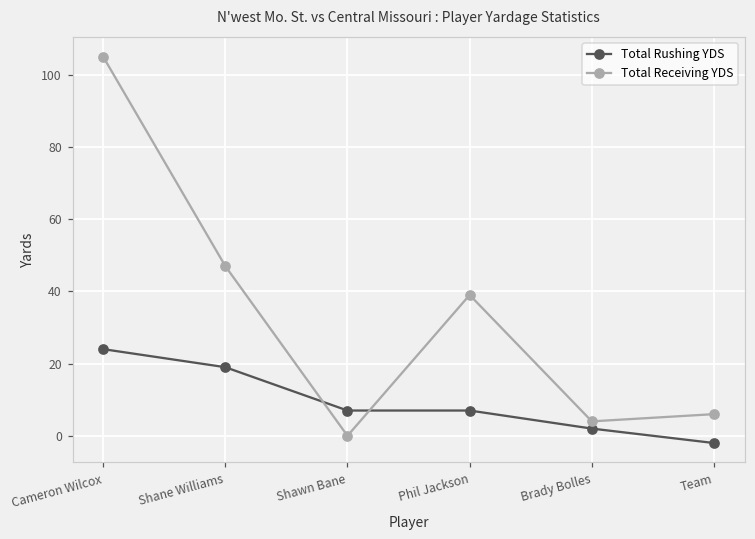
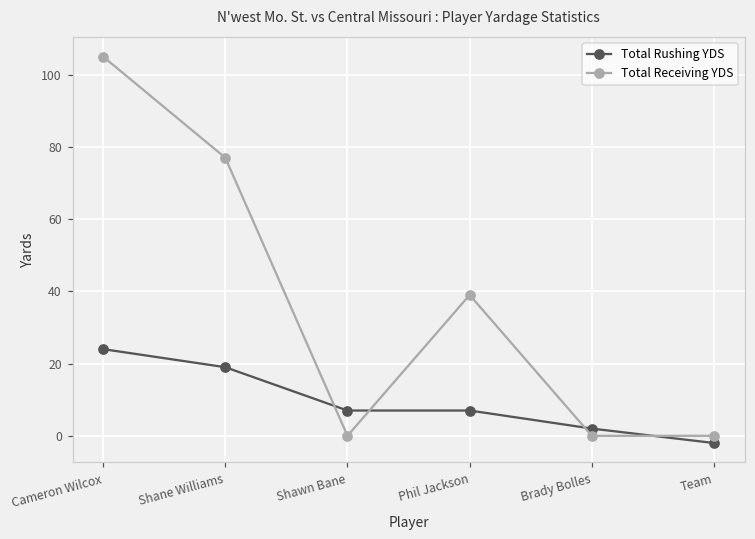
  {
    "Total Rushing YDS": {
      "Cameron Wilcox": 24,
      "Shane Williams": 19,
      "Shawn Bane": 7,
      "Phil Jackson": 7,
      "Brady Bolles": 2,
      "Team": -2
    },
    "Total Receiving YDS": {
      "Cameron Wilcox": 105,
-     "Shane Williams": 47,
+     "Shane Williams": 77,
      "Shawn Bane": 0,
      "Phil Jackson": 39,
-     "Brady Bolles": 4,
-     "Team": 6
+     "Brady Bolles": 0,
+     "Team": 0
    }
  }
